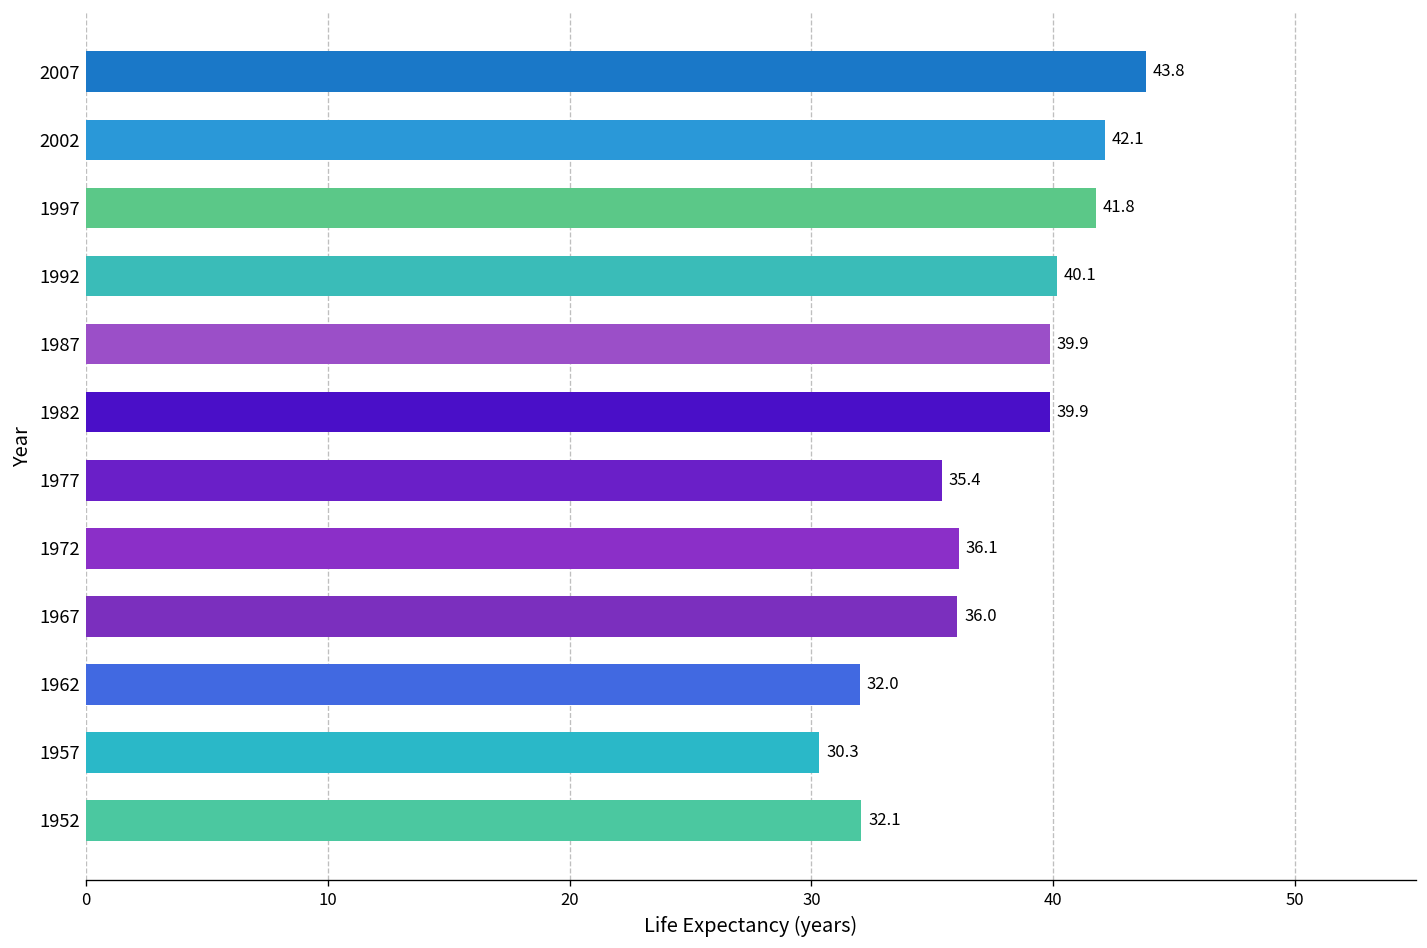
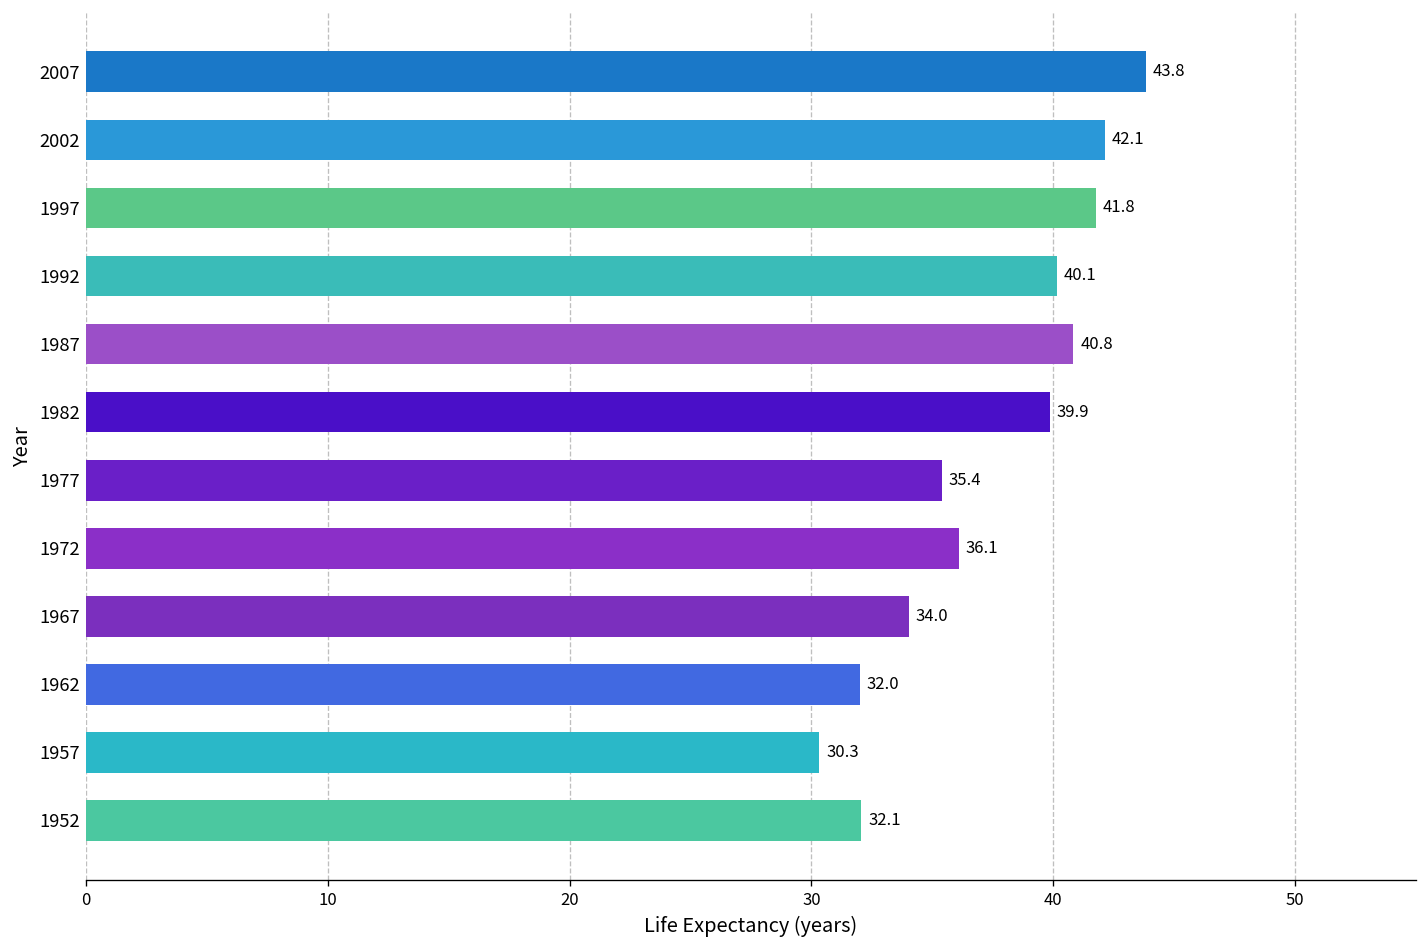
  {
    "2007": 43.8,
    "2002": 42.1,
    "1997": 41.8,
    "1992": 40.1,
-   "1987": 39.9,
+   "1987": 40.8,
    "1982": 39.9,
    "1977": 35.4,
    "1972": 36.1,
-   "1967": 36.0,
+   "1967": 34.0,
    "1962": 32.0,
    "1957": 30.3,
    "1952": 32.1
  }
